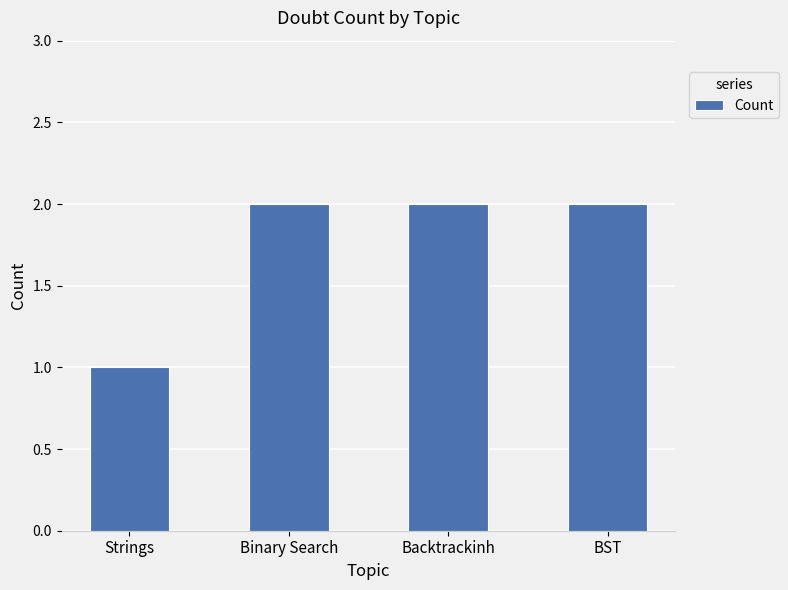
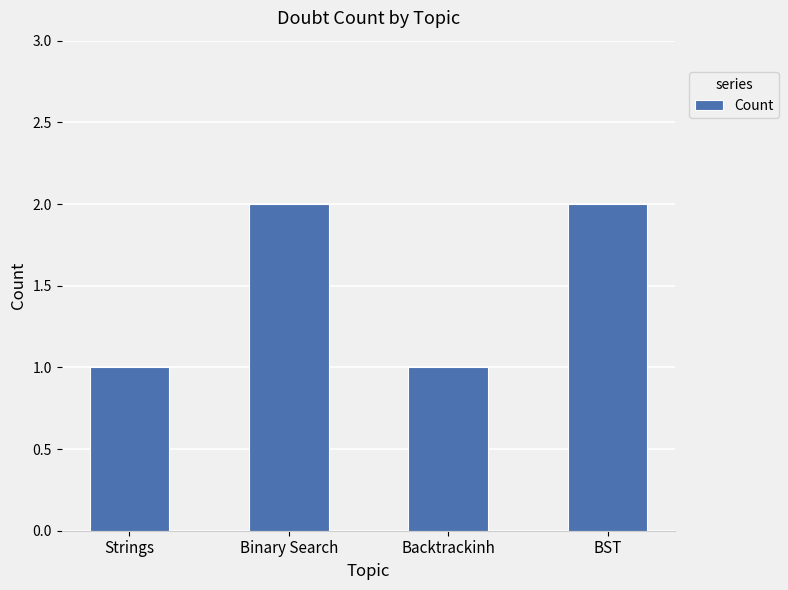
  {
    "Strings": 1,
    "Binary Search": 2,
-   "Backtrackinh": 2,
+   "Backtrackinh": 1,
    "BST": 2
  }
